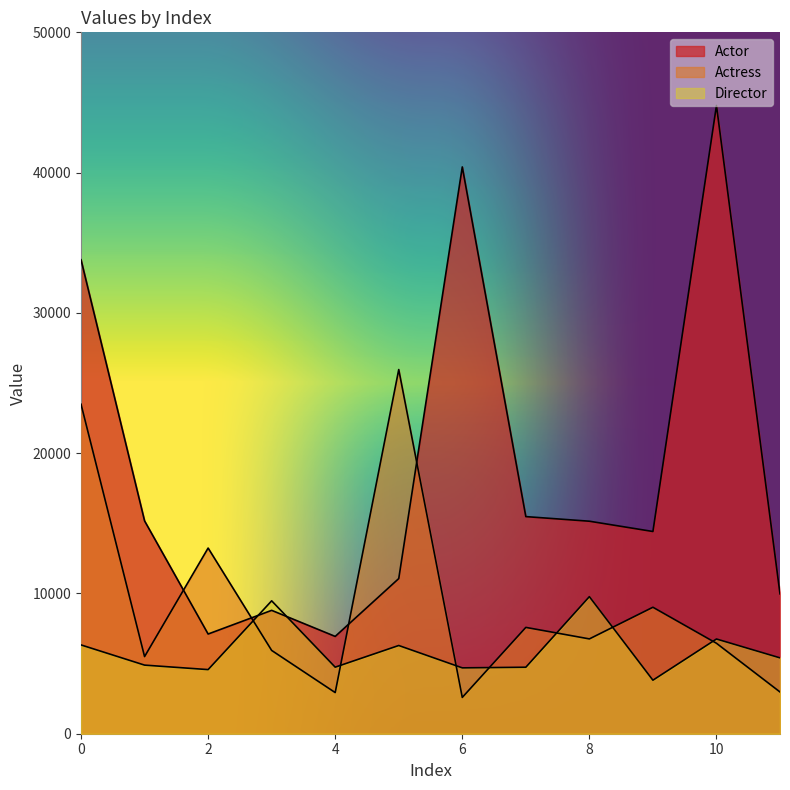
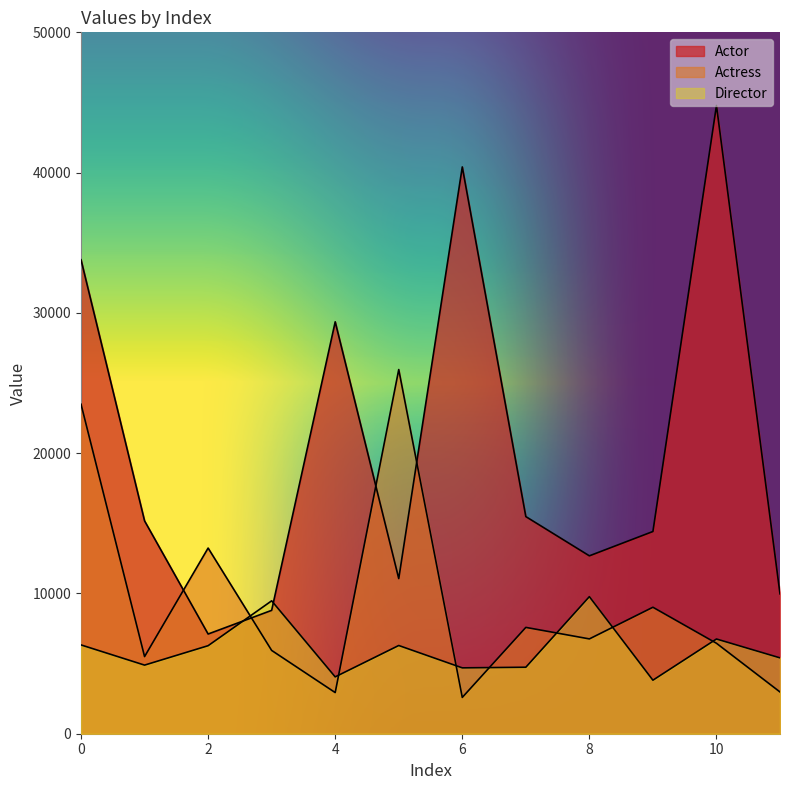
  {
    "Actor": {
      "0": 33800,
      "2": 7100,
-     "4": 6900,
+     "4": 29400,
      "6": 40400,
-     "8": 15100
+     "8": 12700
    },
    "Actress": {
      "0": 23500,
      "2": 13200,
      "4": 2900,
      "6": 2600,
      "8": 6800,
      "10": 6400
    },
    "Director": {
      "0": 6300,
-     "2": 4600,
-     "4": 4700,
+     "2": 6300,
+     "4": 4100,
      "6": 4700,
      "8": 9800,
      "10": 6800
    }
  }
